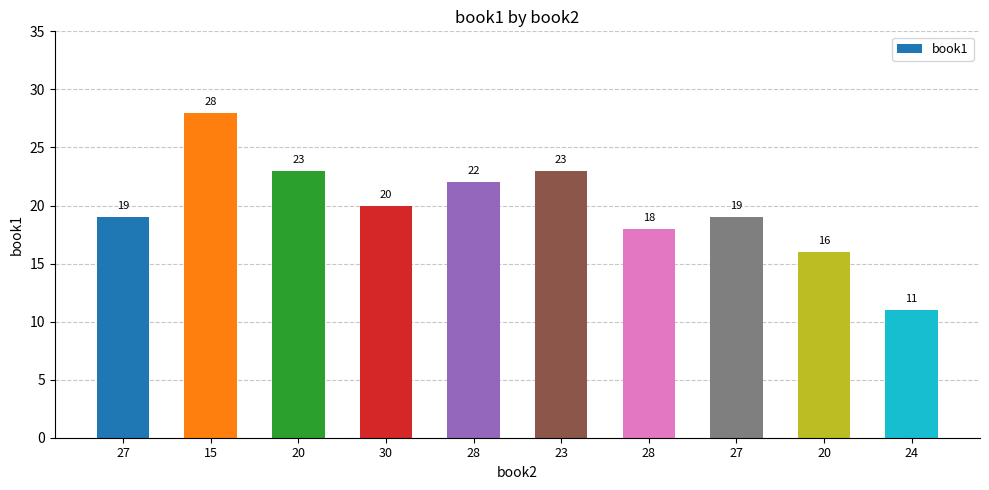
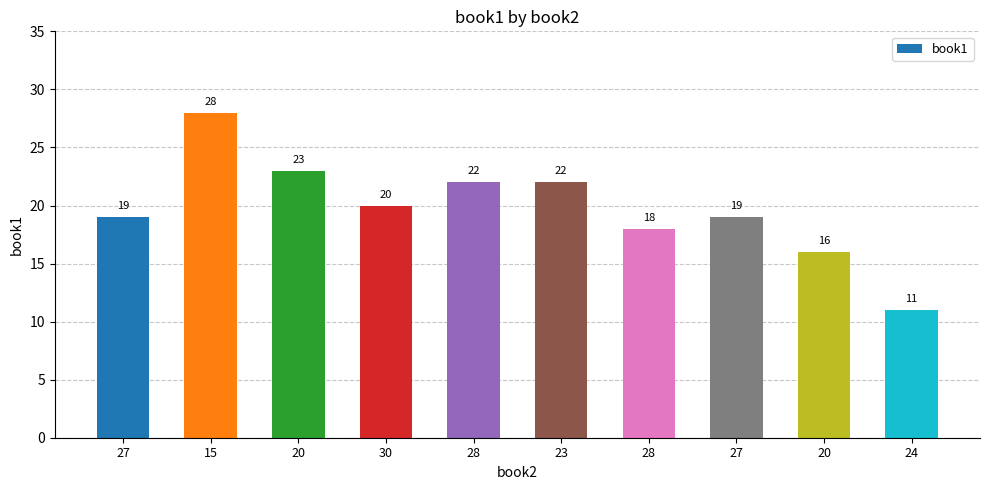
  {
    "15": 28,
    "30": 20,
-   "23": 23,
+   "23": 22,
    "24": 11
  }
